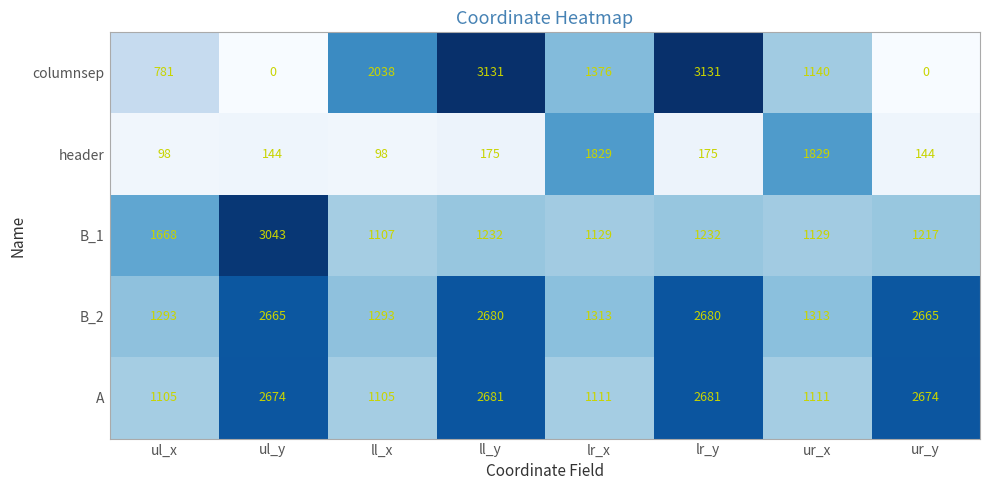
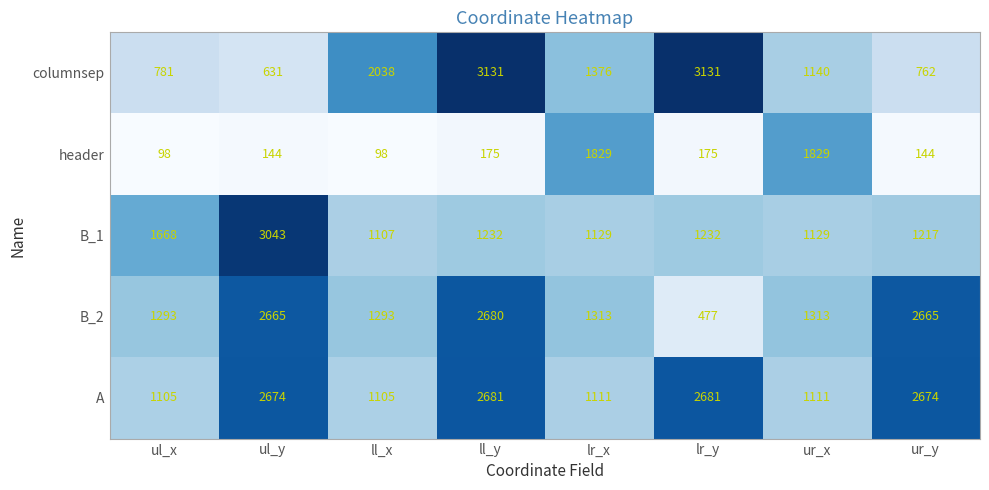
  {
    "columnsep": {
      "ul_x": 781,
-     "ul_y": 0,
+     "ul_y": 631,
      "ll_x": 2038,
      "ll_y": 3131,
      "lr_x": 1376,
      "lr_y": 3131,
      "ur_x": 1140,
-     "ur_y": 0
+     "ur_y": 762
    },
    "header": {
      "ul_x": 98,
      "ul_y": 144,
      "ll_x": 98,
      "ll_y": 175,
      "lr_x": 1829,
      "lr_y": 175,
      "ur_x": 1829,
      "ur_y": 144
    },
    "B_1": {
      "ul_x": 1668,
      "ul_y": 3043,
      "ll_x": 1107,
      "ll_y": 1232,
      "lr_x": 1129,
      "lr_y": 1232,
      "ur_x": 1129,
      "ur_y": 1217
    },
    "B_2": {
      "ul_x": 1293,
      "ul_y": 2665,
      "ll_x": 1293,
      "ll_y": 2680,
      "lr_x": 1313,
-     "lr_y": 2680,
+     "lr_y": 477,
      "ur_x": 1313,
      "ur_y": 2665
    },
    "A": {
      "ul_x": 1105,
      "ul_y": 2674,
      "ll_x": 1105,
      "ll_y": 2681,
      "lr_x": 1111,
      "lr_y": 2681,
      "ur_x": 1111,
      "ur_y": 2674
    }
  }
